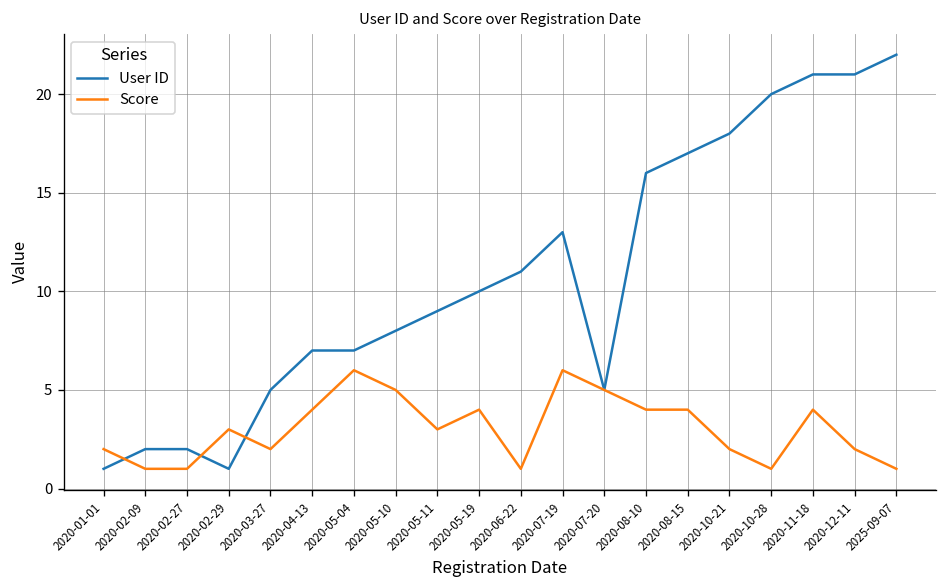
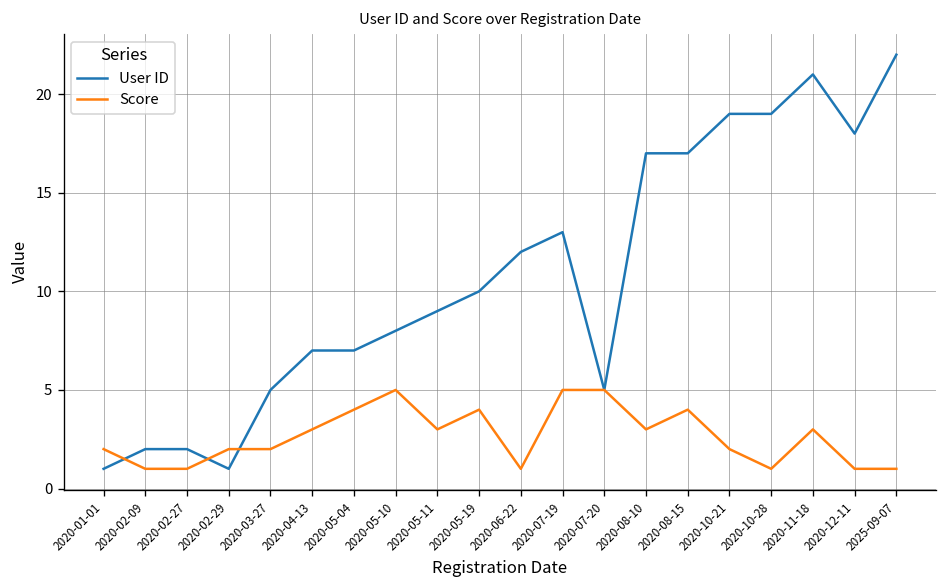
  {
    "User ID": {
      "2020-01-01": 1,
      "2020-02-09": 2,
      "2020-02-27": 2,
      "2020-02-29": 1,
      "2020-03-27": 5,
      "2020-04-13": 7,
      "2020-05-04": 7,
      "2020-05-10": 8,
      "2020-05-11": 9,
      "2020-05-19": 10,
-     "2020-06-22": 11,
+     "2020-06-22": 12,
      "2020-07-19": 13,
-     "2020-08-10": 16,
+     "2020-08-10": 17,
      "2020-08-15": 17,
-     "2020-10-21": 18,
-     "2020-10-28": 20,
+     "2020-10-21": 19,
+     "2020-10-28": 19,
      "2020-11-18": 21,
-     "2020-12-11": 21,
+     "2020-12-11": 18,
      "2025-09-07": 22
    },
    "Score": {
      "2020-01-01": 2,
      "2020-02-09": 1,
      "2020-02-27": 1,
-     "2020-02-29": 3,
+     "2020-02-29": 2,
      "2020-03-27": 2,
-     "2020-04-13": 4,
-     "2020-05-04": 6,
+     "2020-04-13": 3,
+     "2020-05-04": 4,
      "2020-05-10": 5,
      "2020-05-11": 3,
      "2020-05-19": 4,
      "2020-06-22": 1,
-     "2020-07-19": 6,
-     "2020-08-10": 4,
+     "2020-07-19": 5,
+     "2020-08-10": 3,
      "2020-08-15": 4,
      "2020-10-21": 2,
      "2020-10-28": 1,
-     "2020-11-18": 4,
-     "2020-12-11": 2,
+     "2020-11-18": 3,
+     "2020-12-11": 1,
      "2025-09-07": 1
    }
  }
